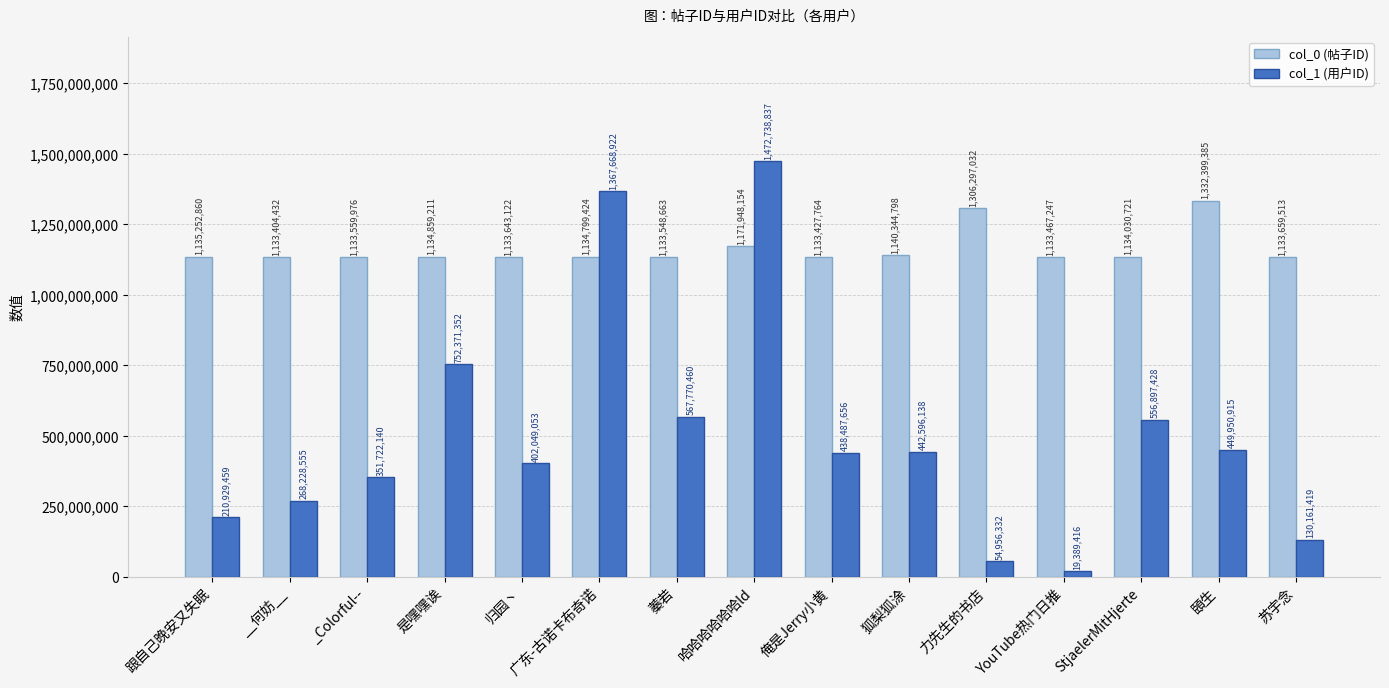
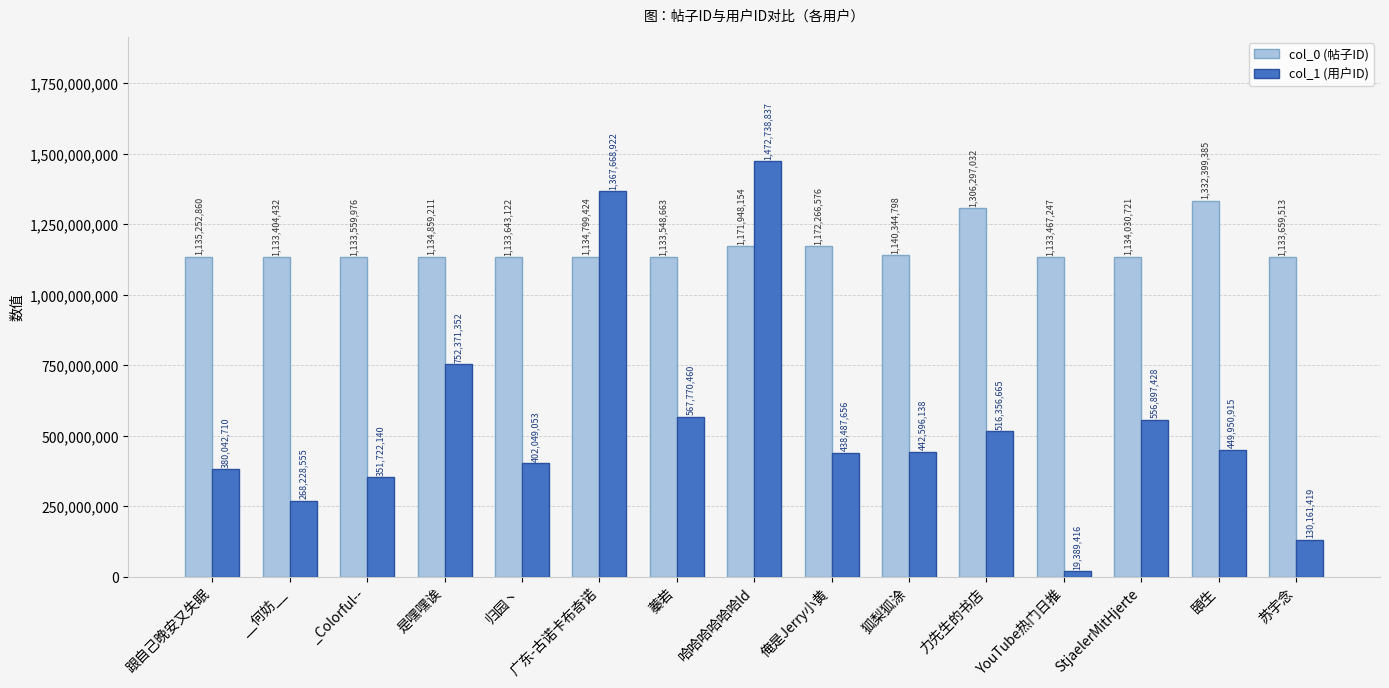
  {
    "col_0 (帖子ID)": {
      "跟自己晚安又失眠": "1,135,252,860",
      "__何妨__": "1,133,404,432",
      "_Colorful--": "1,133,559,976",
      "是嘿嘿诶": "1,134,859,211",
      "归园丶": "1,133,643,122",
      "广东-古诺卡布奇诺": "1,134,799,424",
      "蓁若": "1,133,548,663",
      "哈哈哈哈哈哈ld": "1,171,948,154",
-     "俺是Jerry小黄": "1,133,427,764",
+     "俺是Jerry小黄": "1,172,266,576",
      "狐梨狐涂": "1,140,344,798",
      "力先生的书店": "1,306,297,032",
      "YouTube热门日推": "1,133,467,247",
      "StjaelerMitHjerte": "1,134,030,721",
      "頣生": "1,332,399,385",
      "苏宇念": "1,133,659,513"
    },
    "col_1 (用户ID)": {
-     "跟自己晚安又失眠": "210,929,459",
+     "跟自己晚安又失眠": "380,042,710",
      "__何妨__": "268,228,555",
      "_Colorful--": "351,722,140",
      "是嘿嘿诶": "752,371,352",
      "归园丶": "402,049,053",
      "广东-古诺卡布奇诺": "1,367,668,922",
      "蓁若": "567,770,460",
      "哈哈哈哈哈哈ld": "1,472,738,837",
      "俺是Jerry小黄": "438,487,656",
      "狐梨狐涂": "442,596,138",
-     "力先生的书店": "54,956,332",
+     "力先生的书店": "516,356,665",
      "YouTube热门日推": "19,389,416",
      "StjaelerMitHjerte": "556,897,428",
      "頣生": "449,950,915",
      "苏宇念": "130,161,419"
    }
  }
